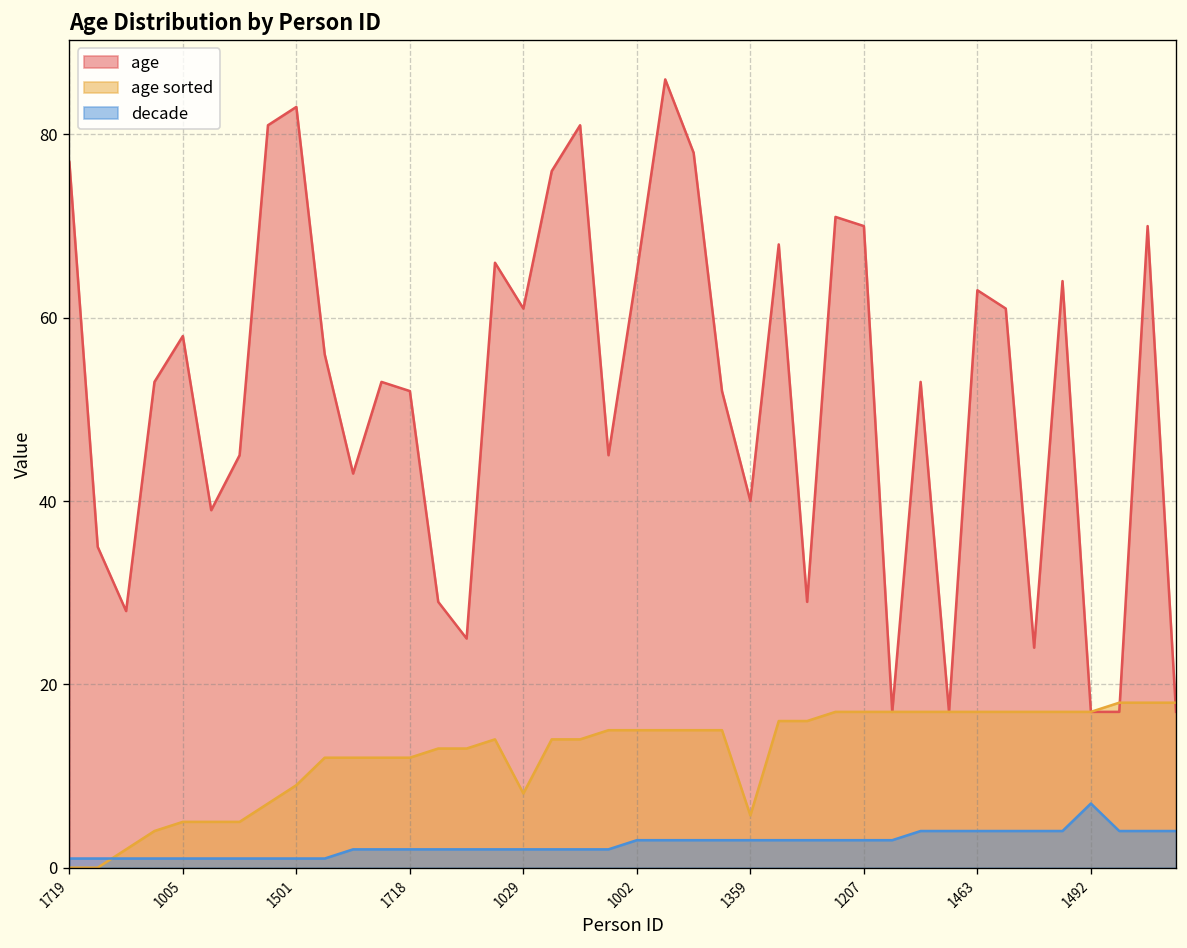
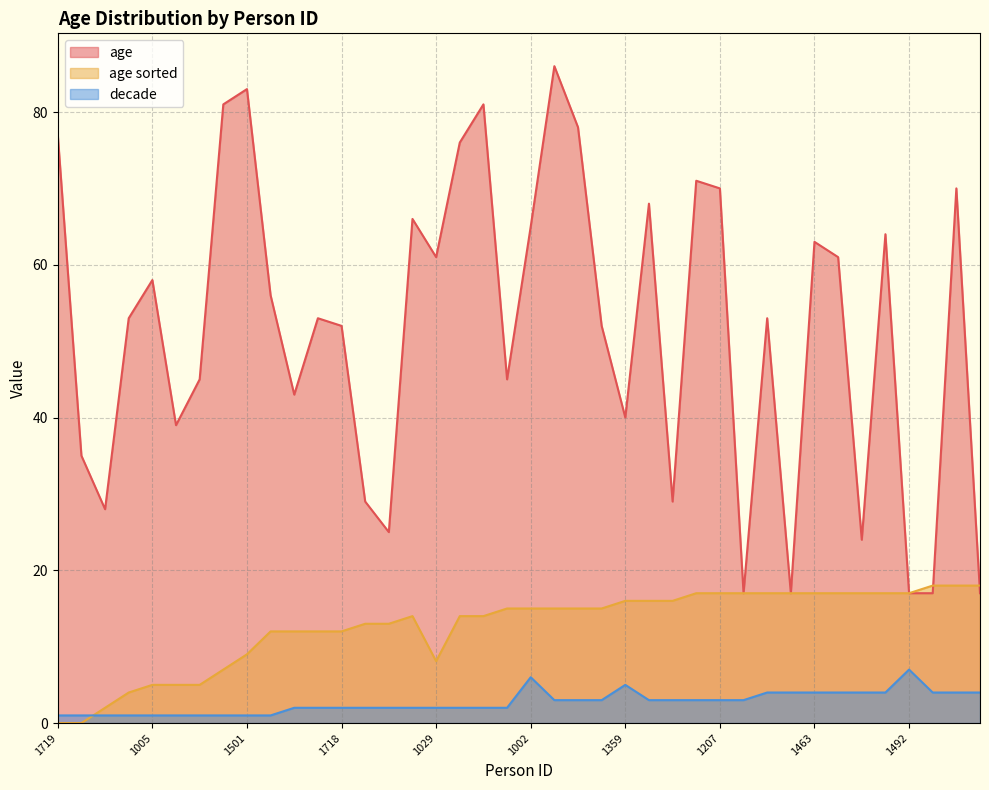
  {
    "age": {
      "1719": 77,
      "1005": 58,
      "1501": 83,
      "1718": 52,
      "1029": 61,
      "1002": 65,
      "1359": 40,
      "1207": 70,
      "1463": 63
    },
    "age sorted": {
      "1719": 0,
      "1005": 5,
      "1501": 9,
      "1718": 12,
      "1029": 8,
      "1002": 15,
-     "1359": 6,
+     "1359": 16,
      "1207": 17,
      "1463": 17
    },
    "decade": {
      "1719": 1,
      "1005": 1,
      "1501": 1,
      "1718": 2,
      "1029": 2,
-     "1002": 3,
-     "1359": 3,
+     "1002": 6,
+     "1359": 5,
      "1207": 3,
      "1463": 4,
      "1492": 7
    }
  }
